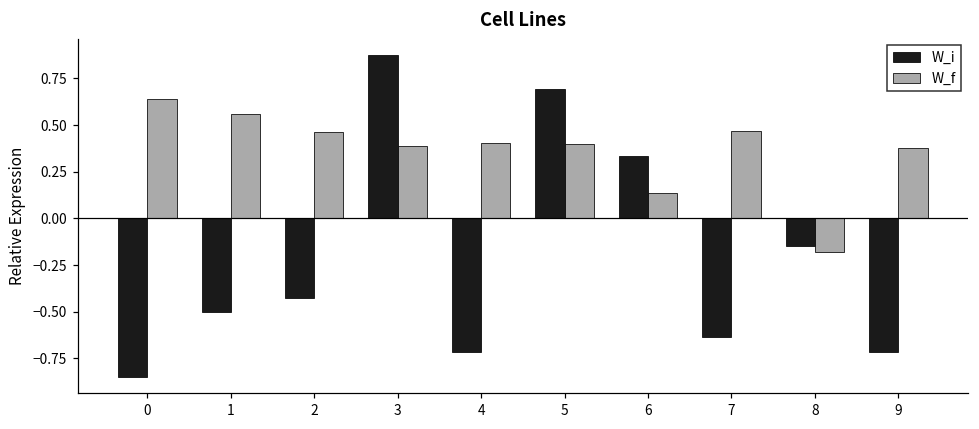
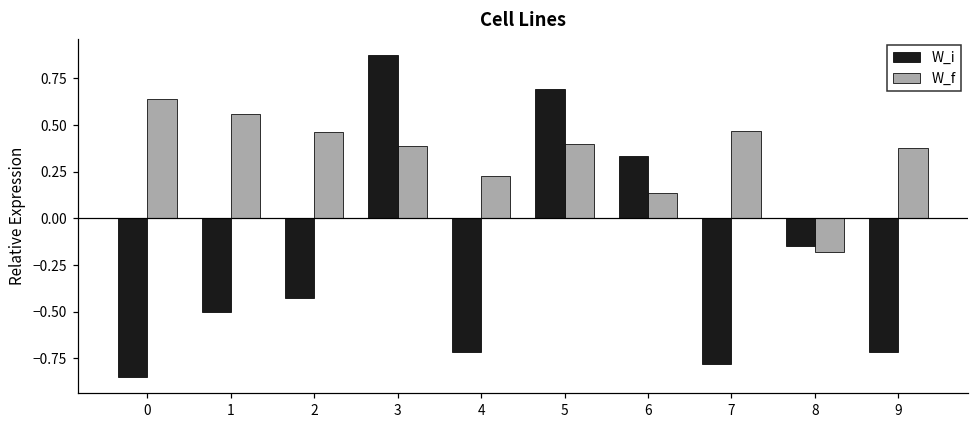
  {
    "W_i": {
      "0": -0.85,
      "1": -0.50,
      "2": -0.43,
      "3": 0.88,
      "4": -0.72,
      "5": 0.69,
      "6": 0.33,
-     "7": -0.63,
+     "7": -0.78,
      "8": -0.15,
      "9": -0.71
    },
    "W_f": {
      "0": 0.64,
      "1": 0.56,
      "2": 0.47,
      "3": 0.39,
-     "4": 0.40,
+     "4": 0.23,
      "5": 0.40,
      "6": 0.14,
      "7": 0.47,
      "8": -0.18,
      "9": 0.38
    }
  }
